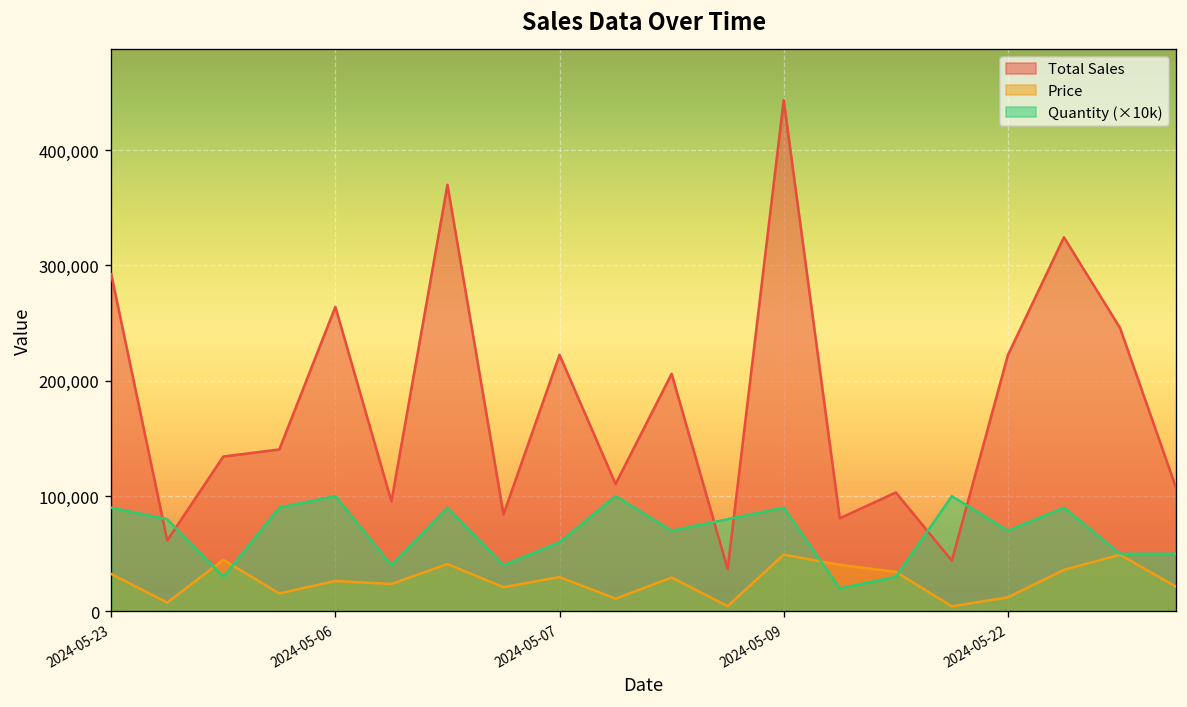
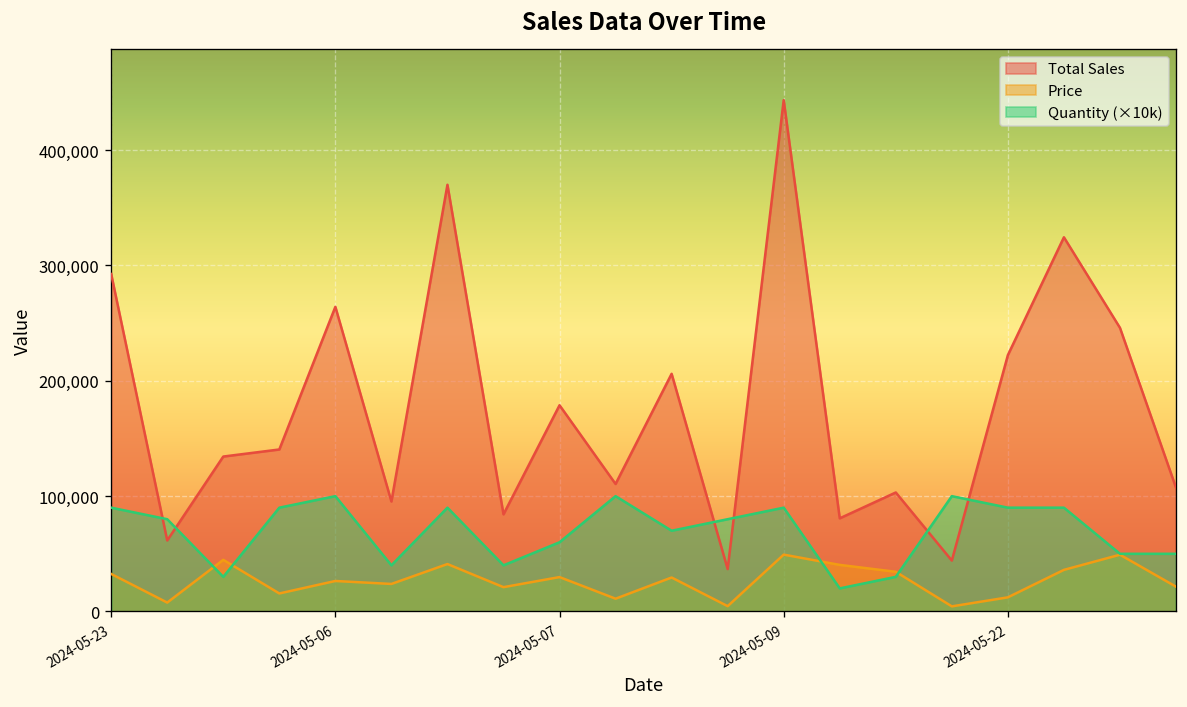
  {
    "Total Sales": {
-     "2024-05-07": "220,000",
+     "2024-05-07": "180,000",
      "2024-05-22": "220,000"
    },
    "Price": {
      "2024-05-07": "30,000",
      "2024-05-22": "10,000"
    },
    "Quantity (×10k)": {
      "2024-05-07": "60,000",
-     "2024-05-22": "70,000"
+     "2024-05-22": "90,000"
    }
  }
